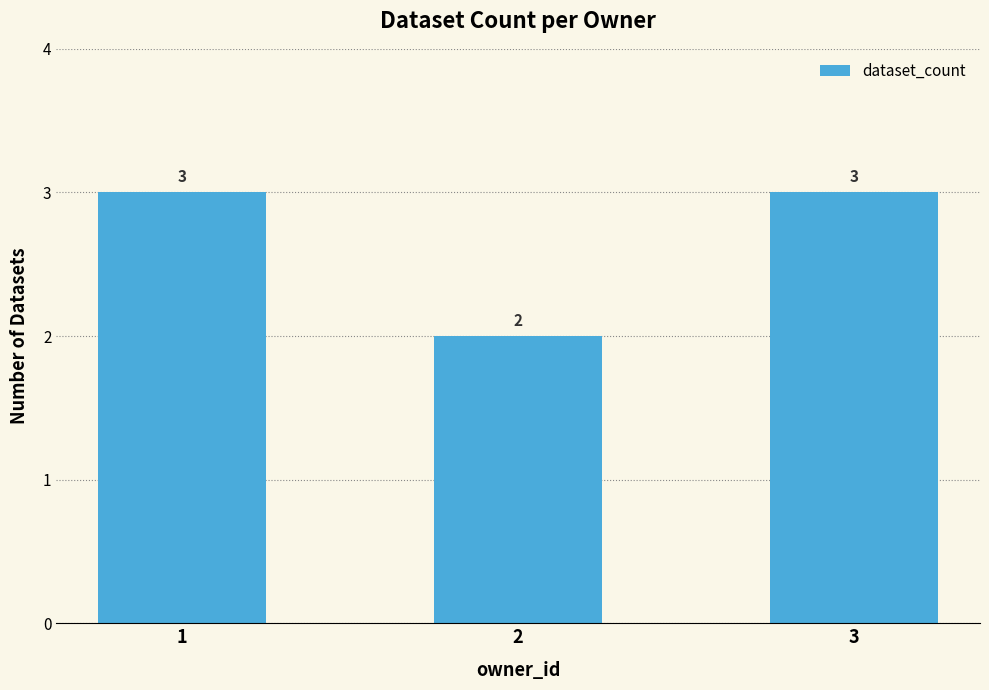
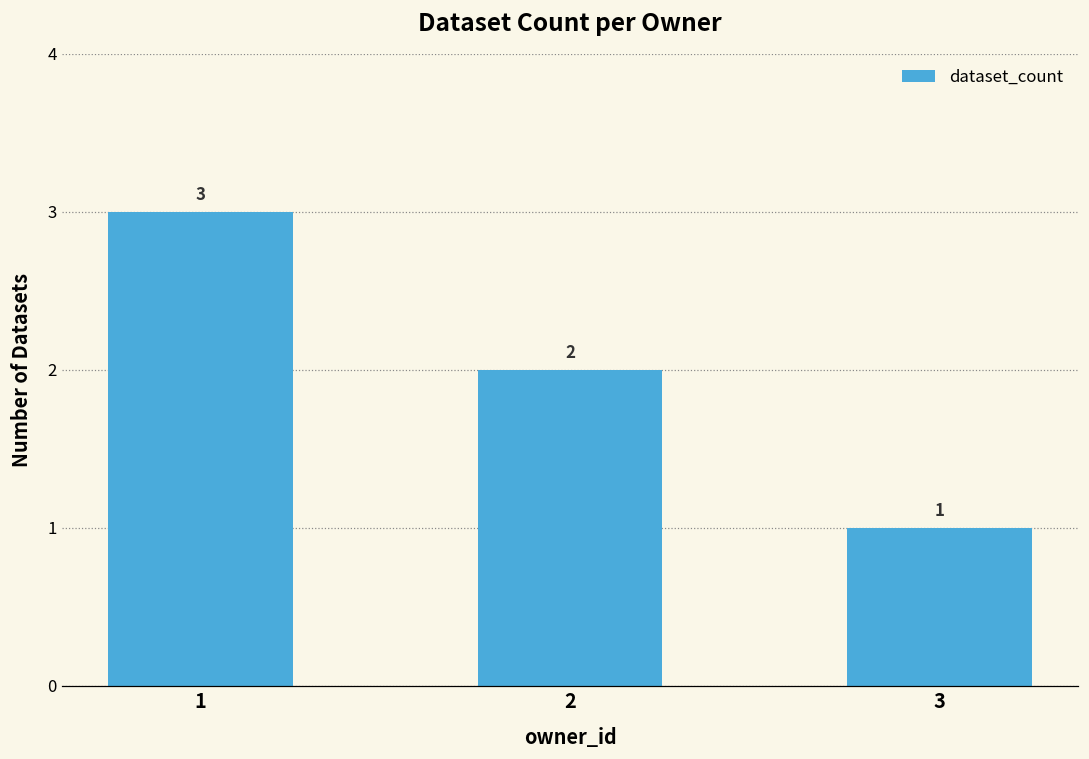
  {
    "1": 3,
    "2": 2,
-   "3": 3
+   "3": 1
  }
